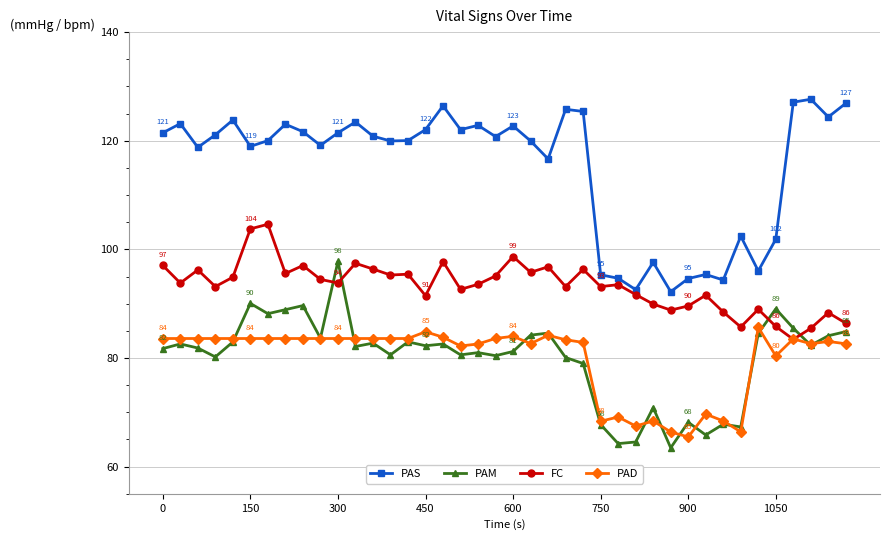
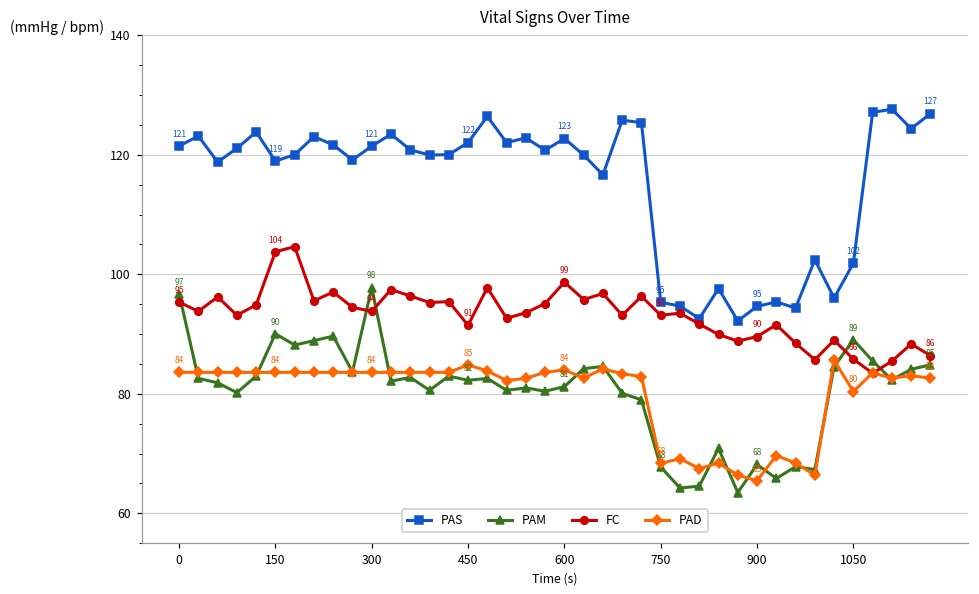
  {
    "PAS": {
      "0": 121,
      "150": 119,
      "300": 121,
      "450": 122,
      "600": 123,
      "750": 95,
      "900": 95,
      "1050": 102
    },
    "PAM": {
-     "0": 82,
+     "0": 97,
      "150": 90,
      "300": 98,
      "900": 68,
      "1050": 89
    },
    "FC": {
-     "0": 97,
+     "0": 95,
      "150": 104,
      "300": 94,
      "450": 91,
      "600": 99,
      "900": 90,
      "1050": 86
    },
    "PAD": {
      "0": 84,
      "150": 84,
      "300": 84,
      "450": 85,
      "600": 84,
      "1050": 80
    }
  }
